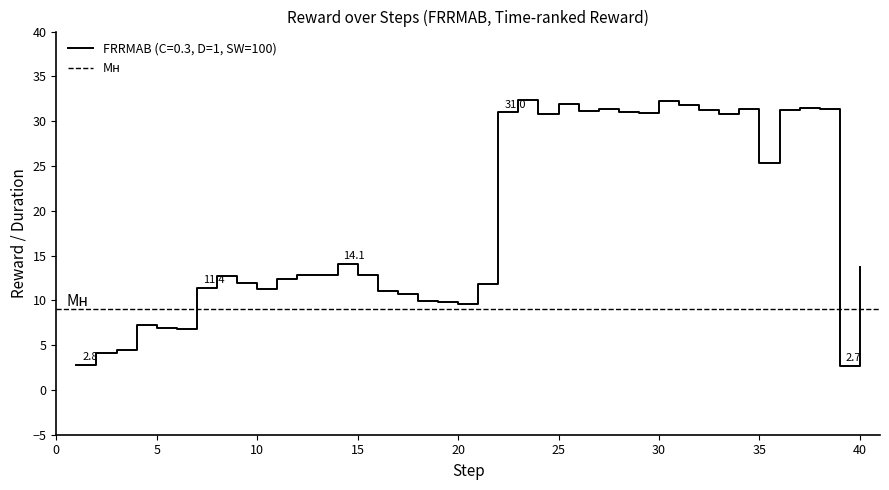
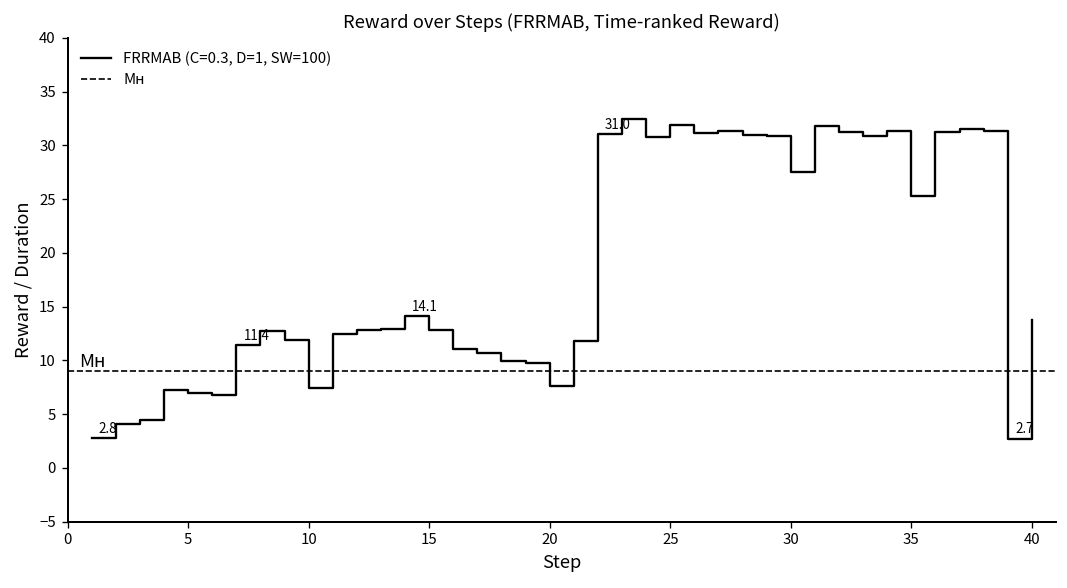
  {
    "5": 7,
-   "10": 11,
+   "10": 7,
    "15": 13,
-   "20": 10,
+   "20": 8,
    "25": 32,
-   "30": 32,
+   "30": 28,
    "35": 25,
    "40": 14
  }
